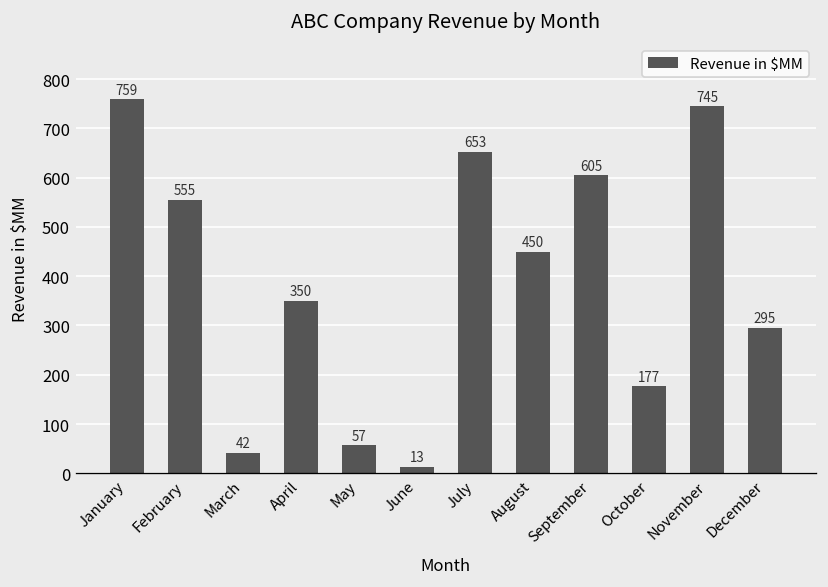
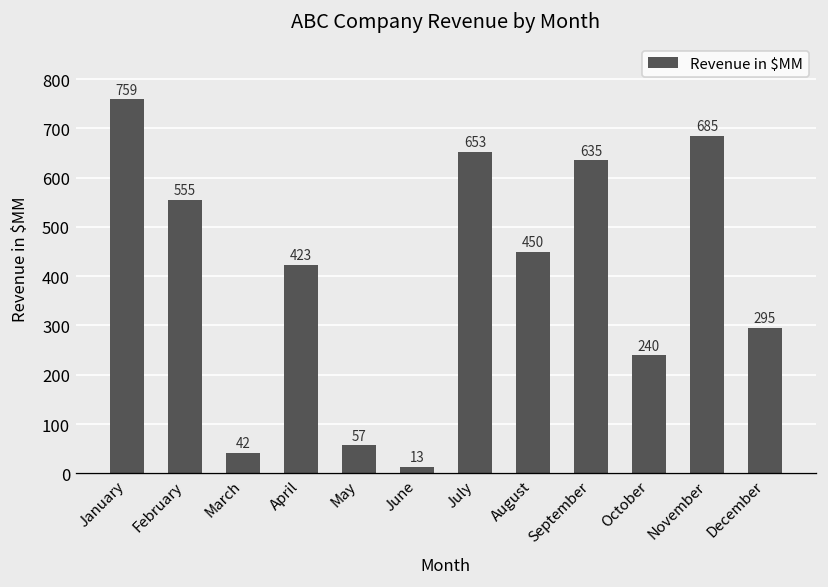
  {
    "January": 759,
    "February": 555,
    "March": 42,
-   "April": 350,
+   "April": 423,
    "May": 57,
    "June": 13,
    "July": 653,
    "August": 450,
-   "September": 605,
-   "October": 177,
-   "November": 745,
+   "September": 635,
+   "October": 240,
+   "November": 685,
    "December": 295
  }
